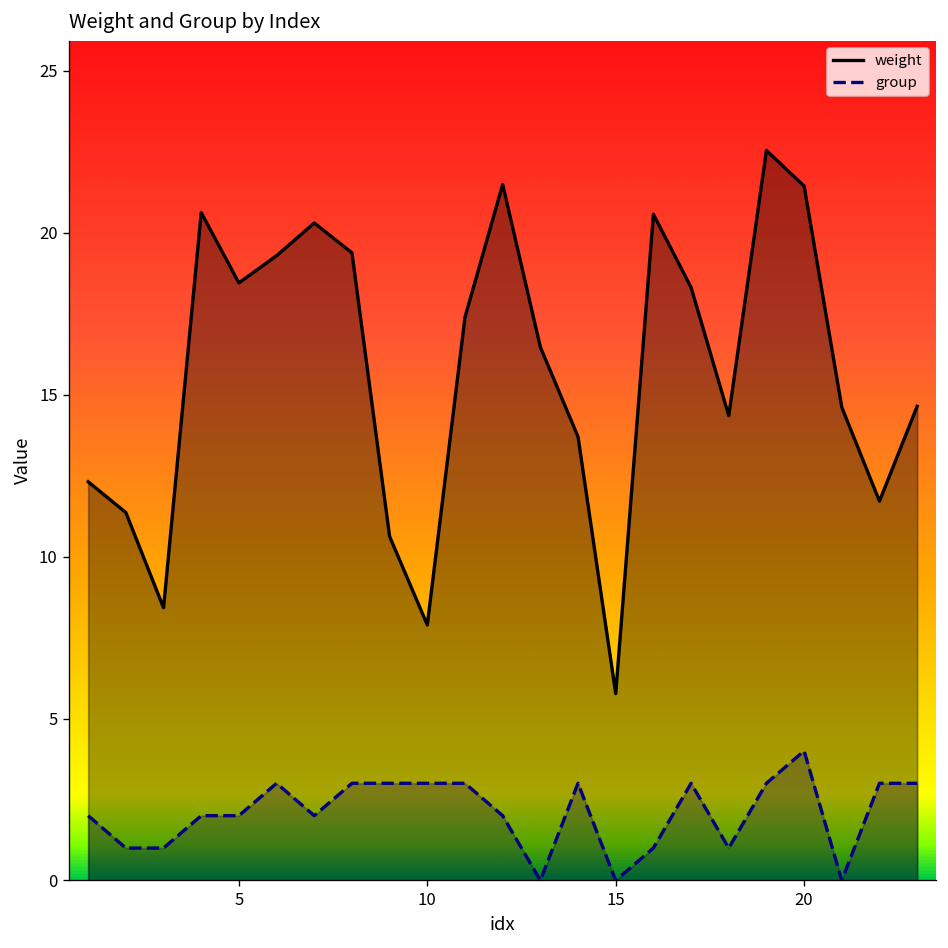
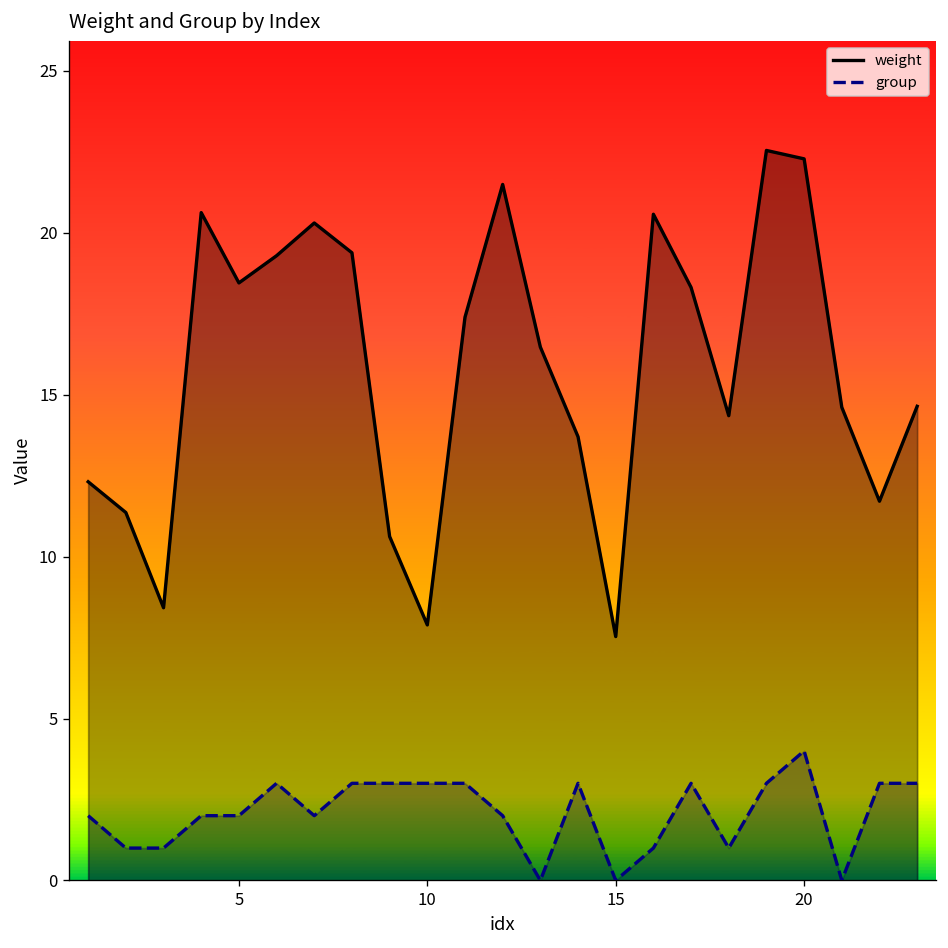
  {
    "weight": {
      "5": 18.5,
      "10": 7.9,
-     "15": 5.8,
-     "20": 21.4
+     "15": 7.5,
+     "20": 22.3
    },
    "group": {
      "5": 2.0,
      "10": 3.0,
      "15": 0.0,
      "20": 4.0
    }
  }
